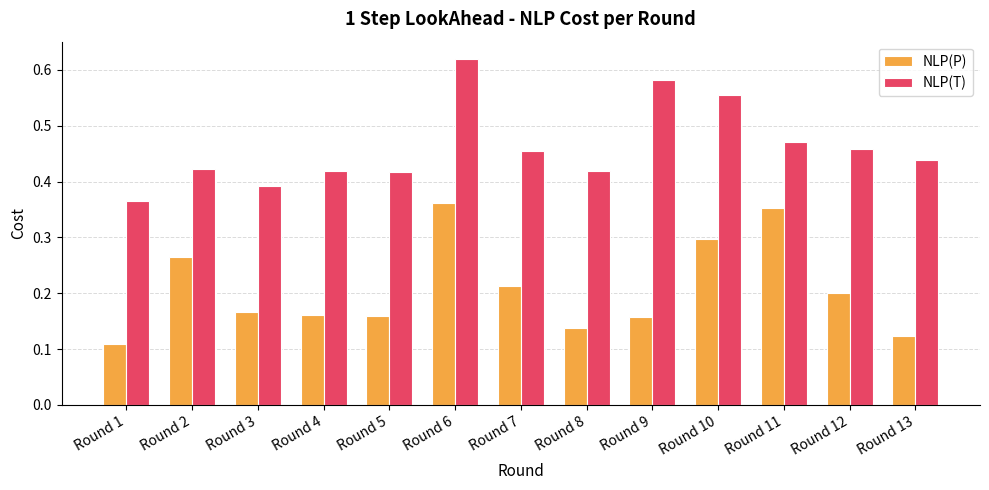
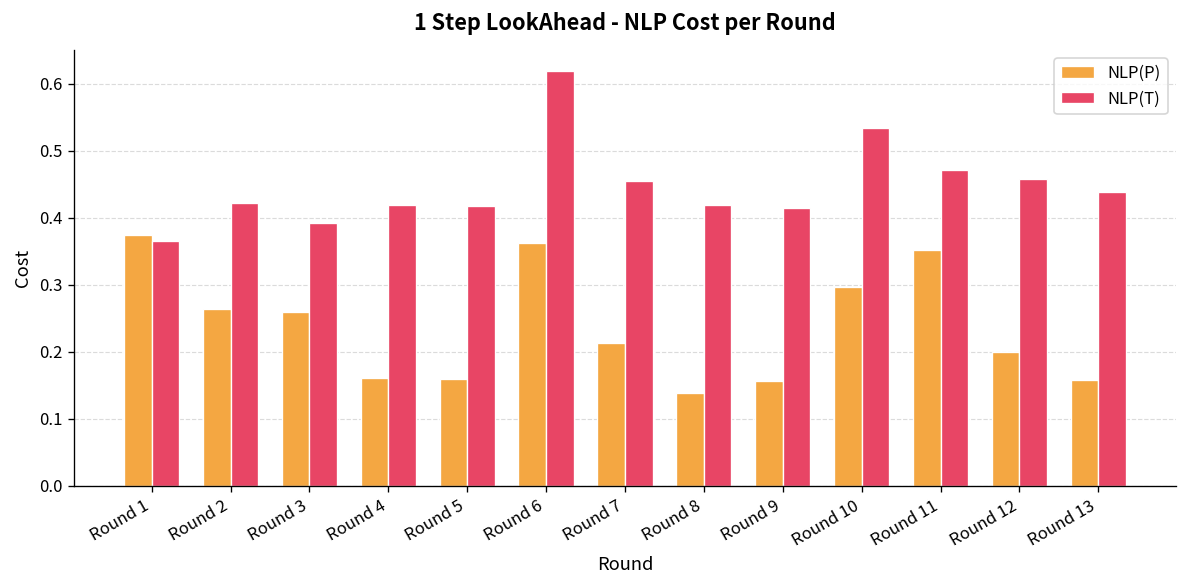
  {
    "NLP(P)": {
-     "Round 1": 0.11,
+     "Round 1": 0.37,
      "Round 2": 0.26,
-     "Round 3": 0.17,
+     "Round 3": 0.26,
      "Round 4": 0.16,
      "Round 5": 0.16,
      "Round 6": 0.36,
      "Round 7": 0.21,
      "Round 8": 0.14,
      "Round 9": 0.16,
      "Round 10": 0.30,
      "Round 11": 0.35,
      "Round 12": 0.20,
-     "Round 13": 0.12
+     "Round 13": 0.16
    },
    "NLP(T)": {
      "Round 1": 0.37,
      "Round 2": 0.42,
      "Round 3": 0.39,
      "Round 4": 0.42,
      "Round 5": 0.42,
      "Round 6": 0.62,
      "Round 7": 0.45,
      "Round 8": 0.42,
-     "Round 9": 0.58,
-     "Round 10": 0.55,
+     "Round 9": 0.41,
+     "Round 10": 0.53,
      "Round 11": 0.47,
      "Round 12": 0.46,
      "Round 13": 0.44
    }
  }
